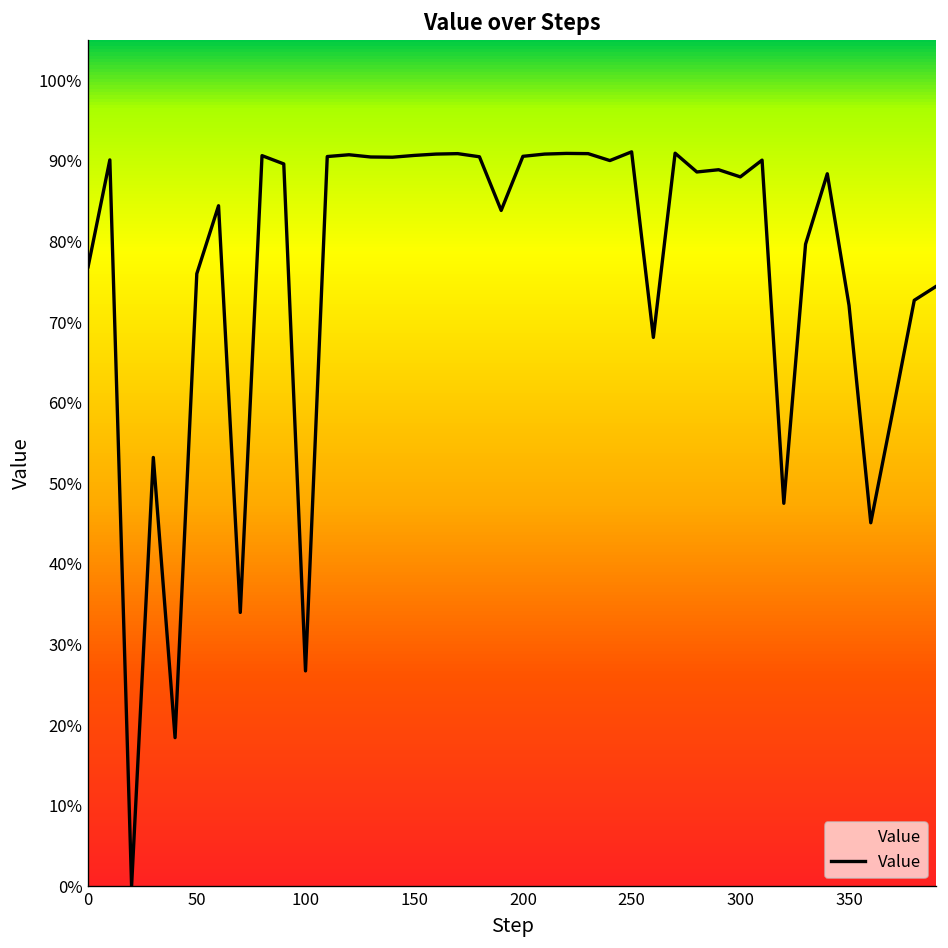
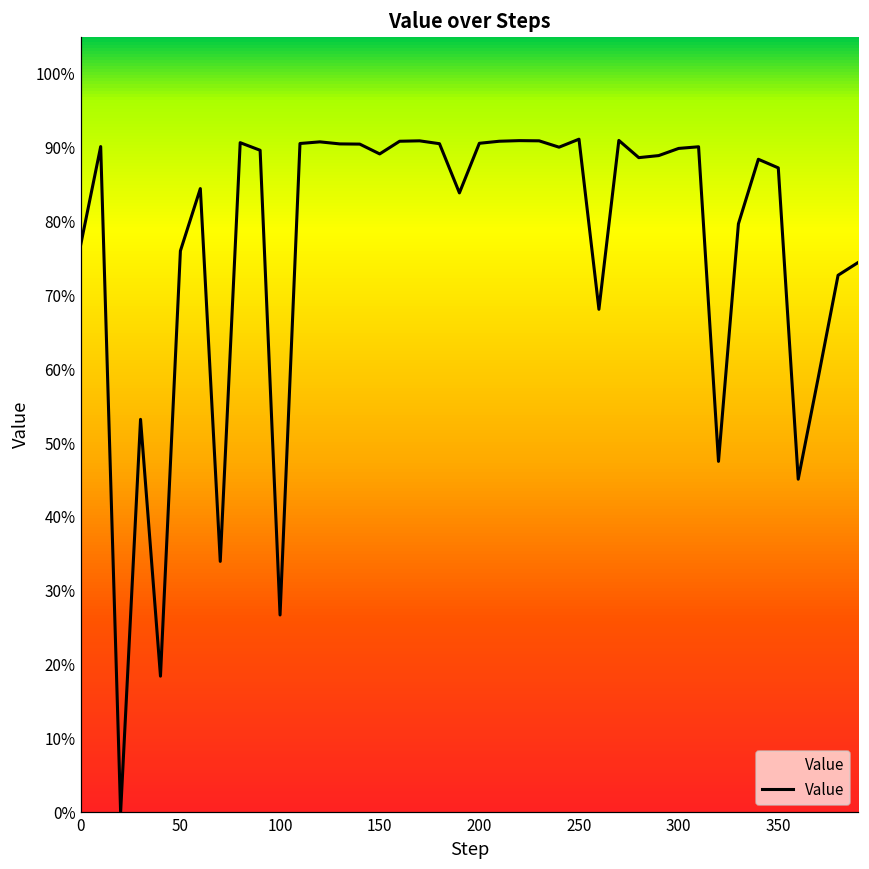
  {
    "0": "77%",
    "50": "76%",
    "100": "27%",
-   "150": "91%",
+   "150": "89%",
    "200": "91%",
    "250": "91%",
-   "300": "88%",
-   "350": "72%"
+   "300": "90%",
+   "350": "87%"
  }
